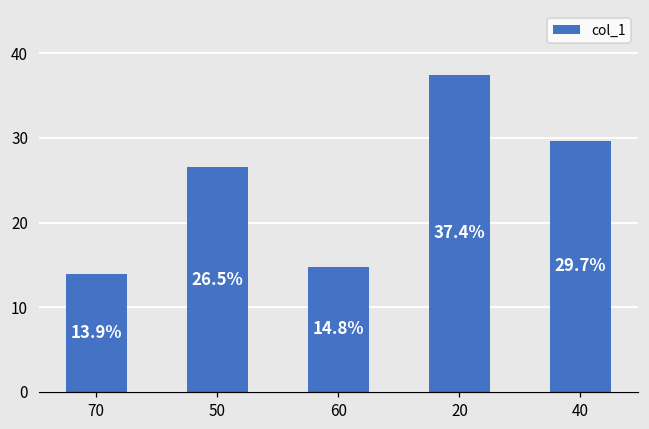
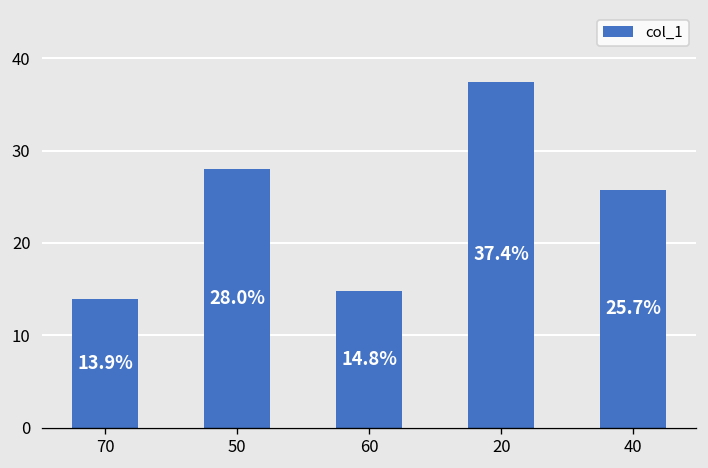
  {
    "70": "13.9%",
-   "50": "26.5%",
+   "50": "28.0%",
    "60": "14.8%",
    "20": "37.4%",
-   "40": "29.7%"
+   "40": "25.7%"
  }
